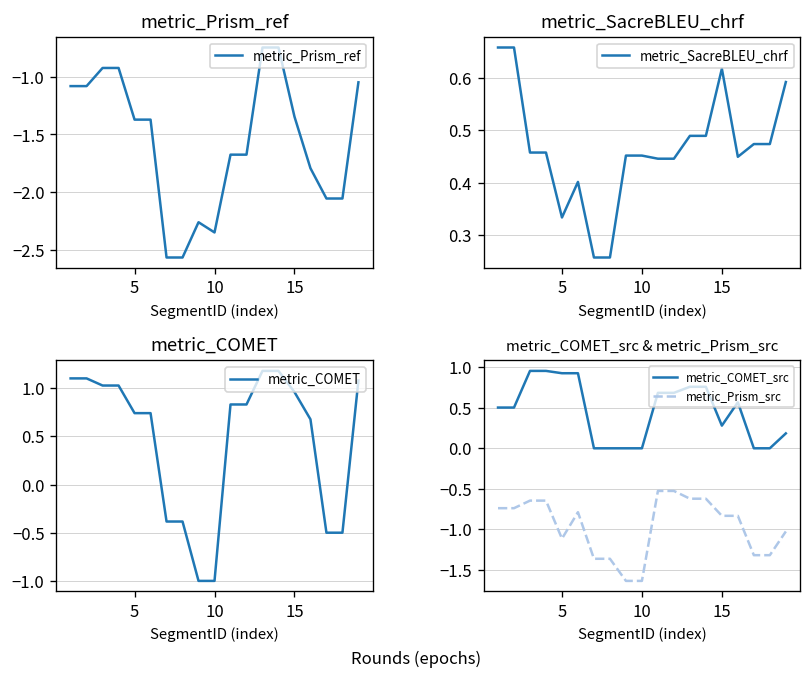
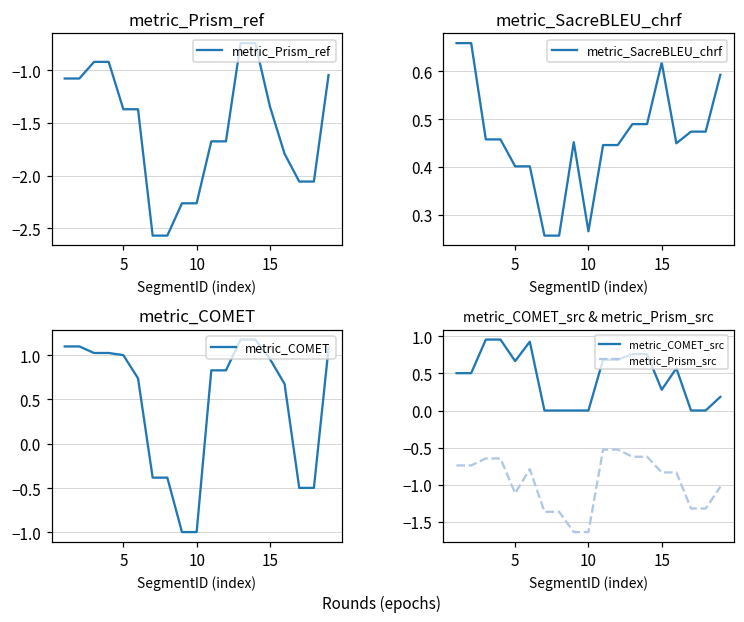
  {
    "metric_Prism_ref": {
      "5": -1.4,
-     "10": -2.4,
+     "10": -2.3,
      "15": -1.3
    },
    "metric_SacreBLEU_chrf": {
-     "5": 0.33,
-     "10": 0.45,
+     "5": 0.40,
+     "10": 0.27,
      "15": 0.62
    },
    "metric_COMET": {
-     "5": 0.7,
+     "5": 1.0,
      "10": -1.0,
      "15": 1.0
    },
    "metric_COMET_src & metric_Prism_src": {
      "metric_COMET_src": {
-       "5": 0.9,
+       "5": 0.7,
        "10": 0.0,
        "15": 0.3
      },
      "metric_Prism_src": {
        "5": -1.1,
        "10": -1.6,
        "15": -0.8
      }
    }
  }
